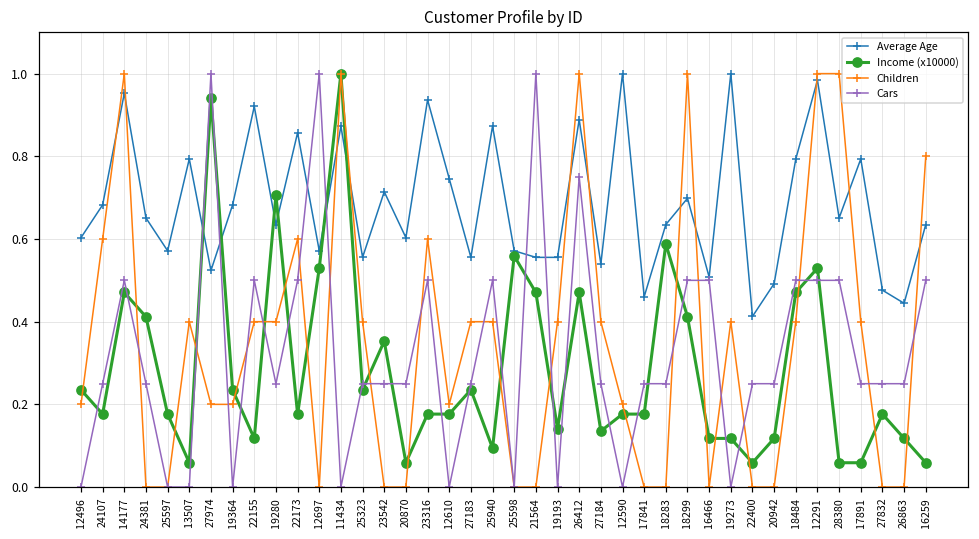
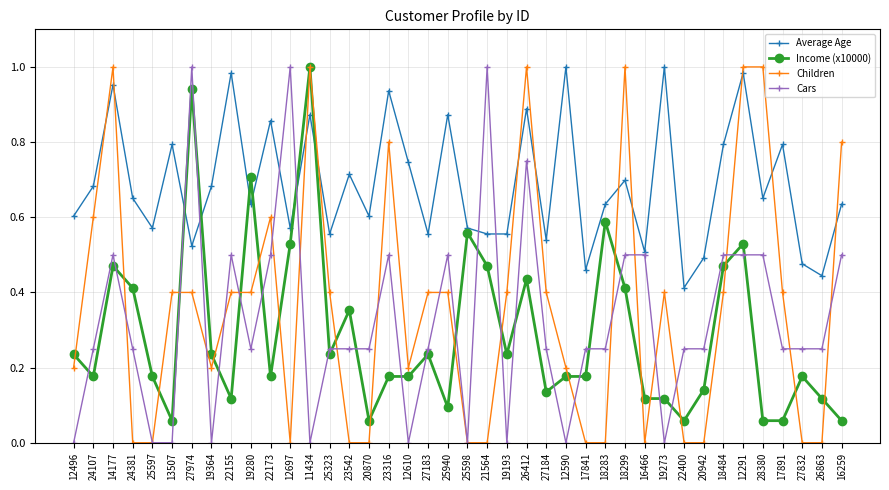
  {
    "Average Age": {
      "12496": 0.60,
      "24107": 0.68,
      "14177": 0.95,
      "24381": 0.65,
      "25597": 0.57,
      "13507": 0.79,
      "27974": 0.52,
      "19364": 0.68,
-     "22155": 0.92,
+     "22155": 0.98,
      "19280": 0.63,
      "22173": 0.86,
      "12697": 0.57,
      "11434": 0.87,
      "25323": 0.56,
      "23542": 0.71,
      "20870": 0.60,
      "23316": 0.94,
      "12610": 0.75,
      "27183": 0.56,
      "25940": 0.87,
      "25598": 0.57,
      "21564": 0.56,
      "19193": 0.56,
      "26412": 0.89,
      "27184": 0.54,
      "12590": 1.00,
      "17841": 0.46,
      "18283": 0.63,
      "18299": 0.70,
      "16466": 0.51,
      "19273": 1.00,
      "22400": 0.41,
      "20942": 0.49,
      "18484": 0.79,
      "12291": 0.98,
      "28380": 0.65,
      "17891": 0.79,
      "27832": 0.48,
      "26863": 0.44,
      "16259": 0.63
    },
    "Income (x10000)": {
      "12496": 0.24,
      "24107": 0.18,
      "14177": 0.47,
      "24381": 0.41,
      "25597": 0.18,
      "13507": 0.06,
      "27974": 0.94,
      "19364": 0.24,
      "22155": 0.12,
      "19280": 0.71,
      "22173": 0.18,
      "12697": 0.53,
      "25323": 0.24,
      "23542": 0.35,
      "20870": 0.06,
      "23316": 0.18,
      "12610": 0.18,
      "27183": 0.24,
      "25940": 0.09,
      "25598": 0.56,
      "21564": 0.47,
-     "19193": 0.14,
-     "26412": 0.47,
+     "19193": 0.24,
+     "26412": 0.44,
      "27184": 0.14,
      "12590": 0.18,
      "17841": 0.18,
      "18283": 0.59,
      "18299": 0.41,
      "16466": 0.12,
      "19273": 0.12,
      "22400": 0.06,
-     "20942": 0.12,
+     "20942": 0.14,
      "18484": 0.47,
      "12291": 0.53,
      "28380": 0.06,
      "17891": 0.06,
      "27832": 0.18,
      "26863": 0.12,
      "16259": 0.06
    },
    "Children": {
      "12496": 0.20,
      "24107": 0.60,
      "14177": 1.00,
      "24381": 0.00,
      "13507": 0.40,
-     "27974": 0.20,
+     "27974": 0.40,
      "19364": 0.20,
      "22155": 0.40,
      "19280": 0.40,
      "22173": 0.60,
      "12697": 0.00,
      "25323": 0.40,
      "23542": 0.00,
      "20870": 0.00,
-     "23316": 0.60,
+     "23316": 0.80,
      "12610": 0.20,
      "27183": 0.40,
      "25940": 0.40,
      "21564": 0.00,
      "19193": 0.40,
      "26412": 1.00,
      "27184": 0.40,
      "12590": 0.20,
      "17841": 0.00,
      "18283": 0.00,
      "18299": 1.00,
      "16466": 0.00,
      "19273": 0.40,
      "22400": 0.00,
      "20942": 0.00,
      "18484": 0.40,
      "12291": 1.00,
      "28380": 1.00,
      "17891": 0.40,
      "27832": 0.00,
      "26863": 0.00,
      "16259": 0.80
    },
    "Cars": {
      "12496": 0.00,
      "24107": 0.25,
      "14177": 0.50,
      "24381": 0.25,
      "13507": 0.00,
      "27974": 1.00,
      "19364": 0.00,
      "22155": 0.50,
      "19280": 0.25,
      "22173": 0.50,
      "12697": 1.00,
      "11434": 0.00,
      "25323": 0.25,
      "23542": 0.25,
      "20870": 0.25,
      "23316": 0.50,
      "12610": 0.00,
      "27183": 0.25,
      "25940": 0.50,
      "21564": 1.00,
      "19193": 0.00,
      "26412": 0.75,
      "27184": 0.25,
      "12590": 0.00,
      "17841": 0.25,
      "18283": 0.25,
      "18299": 0.50,
      "16466": 0.50,
      "19273": 0.00,
      "22400": 0.25,
      "20942": 0.25,
      "18484": 0.50,
      "12291": 0.50,
      "28380": 0.50,
      "17891": 0.25,
      "27832": 0.25,
      "26863": 0.25,
      "16259": 0.50
    }
  }
